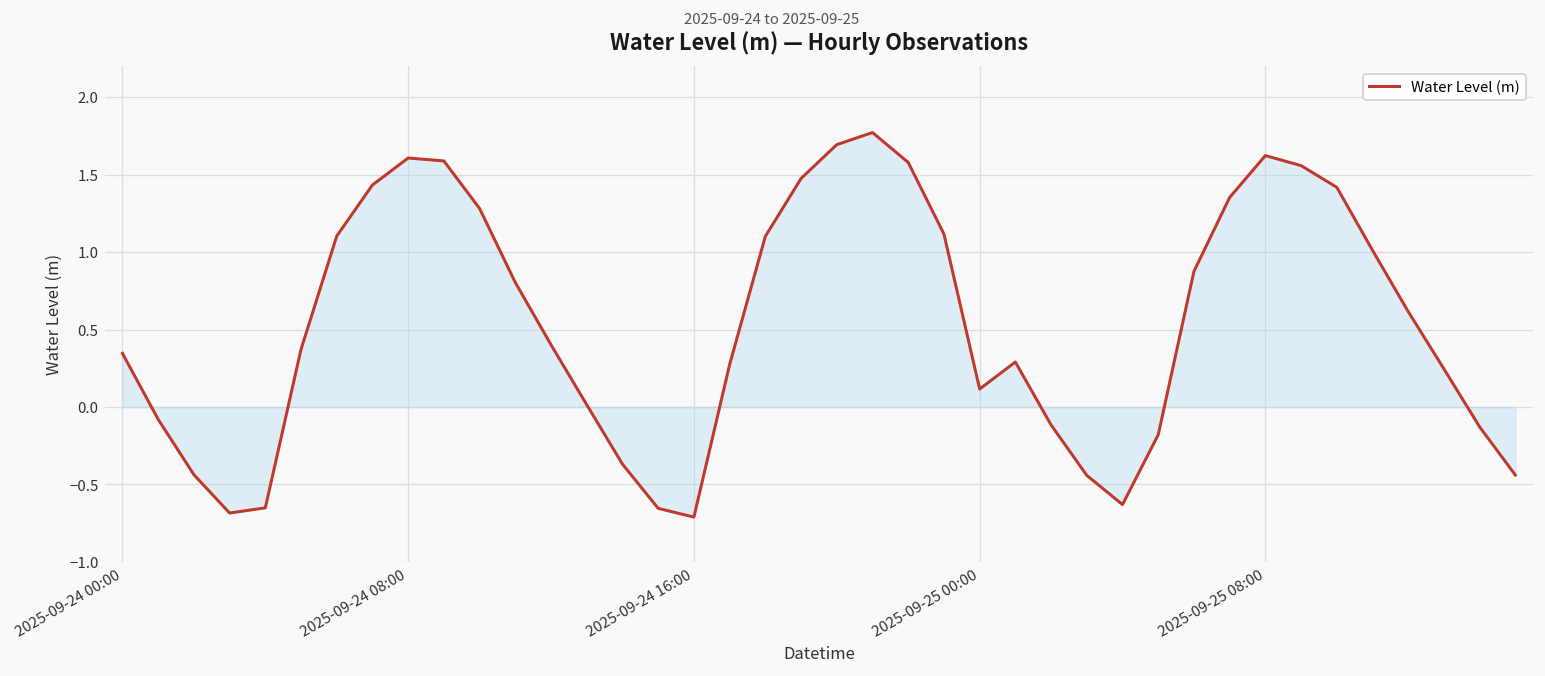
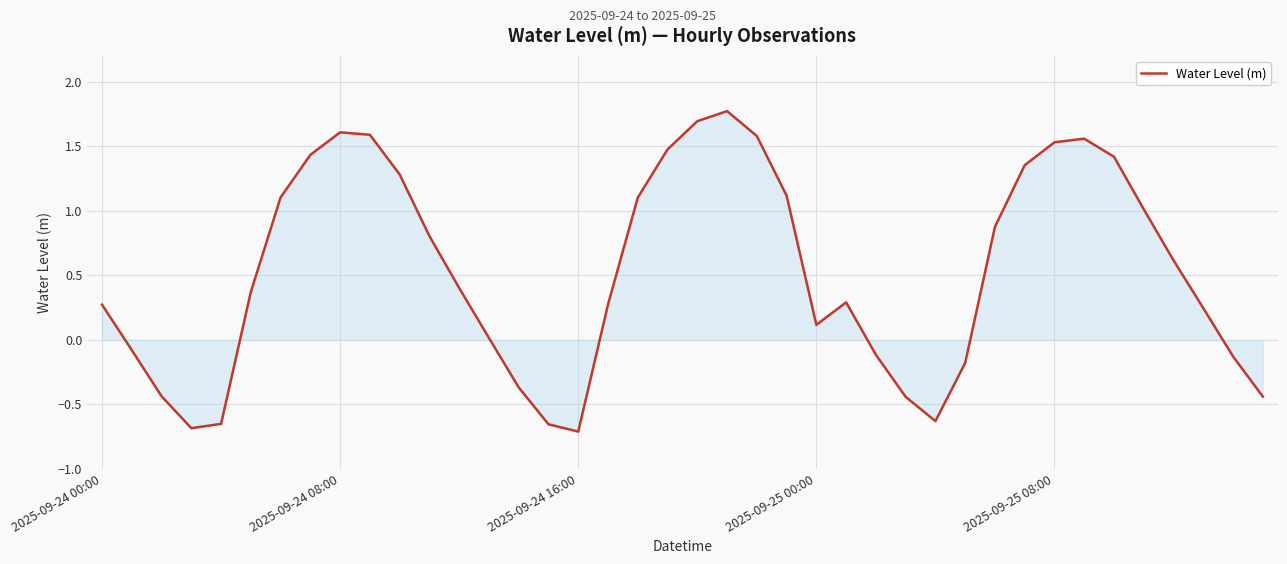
  {
    "Water Level (m)": {
-     "2025-09-24 00:00": 0.35,
+     "2025-09-24 00:00": 0.27,
      "2025-09-24 16:00": -0.71,
-     "2025-09-25 08:00": 1.62
+     "2025-09-25 08:00": 1.53
    }
  }
